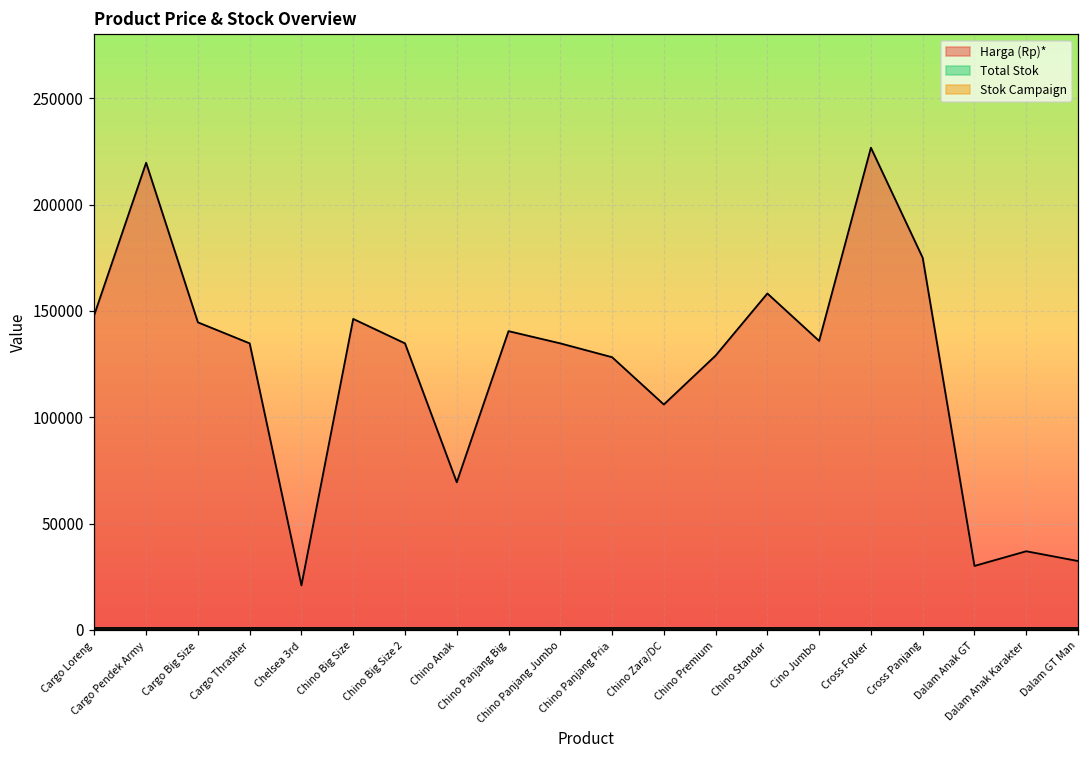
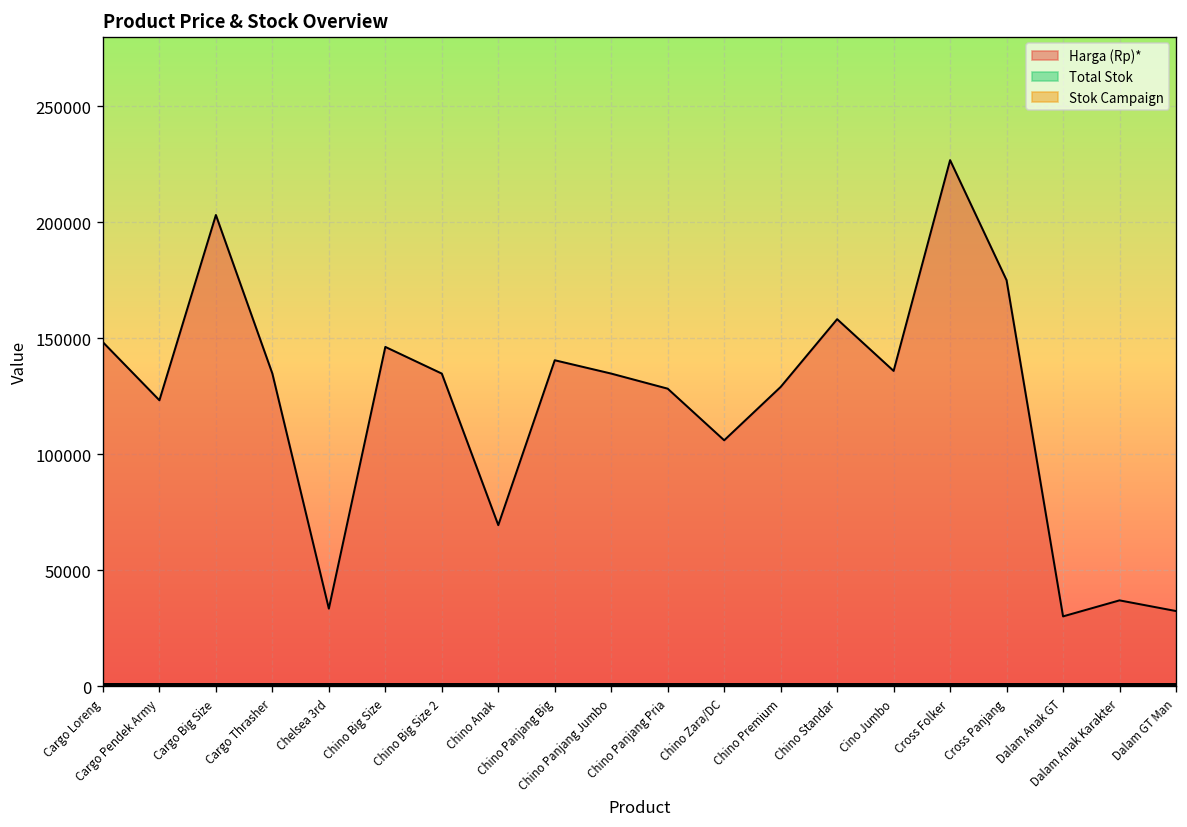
  {
    "Harga (Rp)*": {
      "Cargo Loreng": 148000,
-     "Cargo Pendek Army": 220000,
-     "Cargo Big Size": 145000,
+     "Cargo Pendek Army": 123000,
+     "Cargo Big Size": 203000,
      "Cargo Thrasher": 135000,
-     "Chelsea 3rd": 21000,
+     "Chelsea 3rd": 33000,
      "Chino Big Size": 146000,
      "Chino Big Size 2": 135000,
      "Chino Anak": 69000,
      "Chino Panjang Big": 141000,
      "Chino Panjang Jumbo": 135000,
      "Chino Panjang Pria": 128000,
      "Chino Zara/DC": 106000,
      "Chino Premium": 129000,
      "Chino Standar": 158000,
      "Cino Jumbo": 136000,
      "Cross Folker": 227000,
      "Cross Panjang": 175000,
      "Dalam Anak GT": 30000,
      "Dalam Anak Karakter": 37000,
      "Dalam GT Man": 32000
    }
  }
